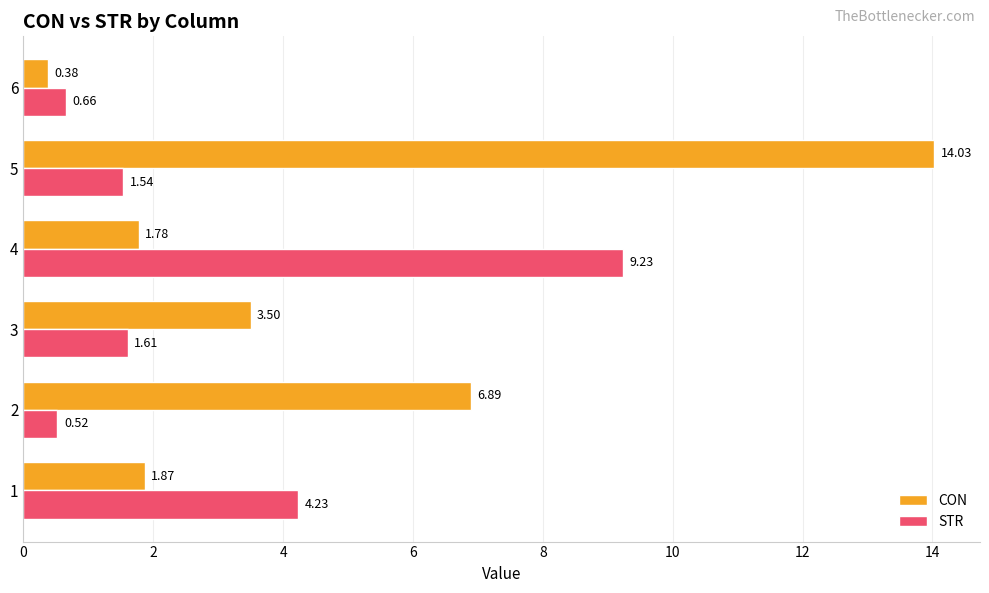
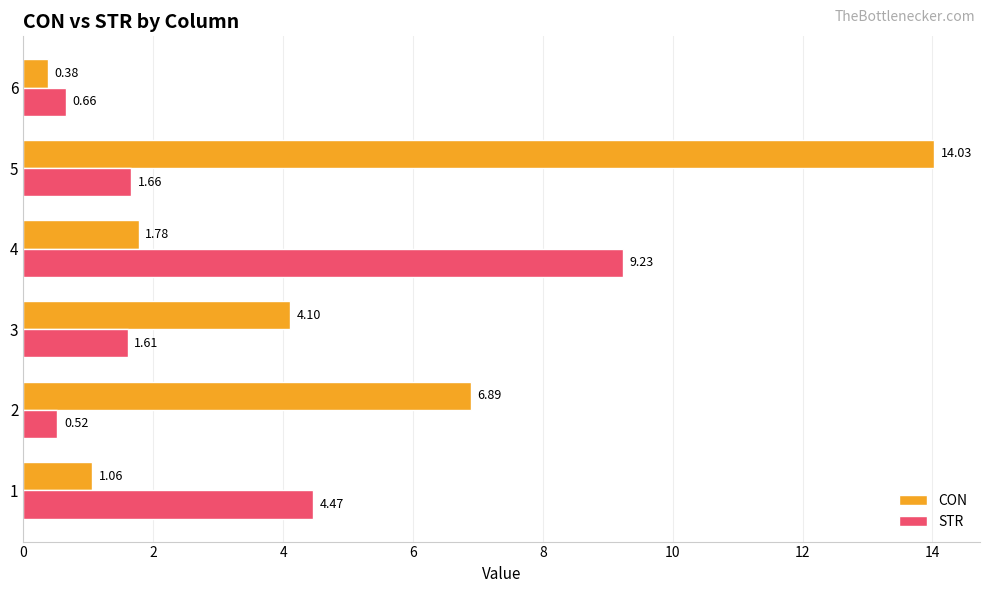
  {
    "CON": {
      "6": 0.38,
      "5": 14.03,
      "4": 1.78,
-     "3": 3.50,
+     "3": 4.10,
      "2": 6.89,
-     "1": 1.87
+     "1": 1.06
    },
    "STR": {
      "6": 0.66,
-     "5": 1.54,
+     "5": 1.66,
      "4": 9.23,
      "3": 1.61,
      "2": 0.52,
-     "1": 4.23
+     "1": 4.47
    }
  }
